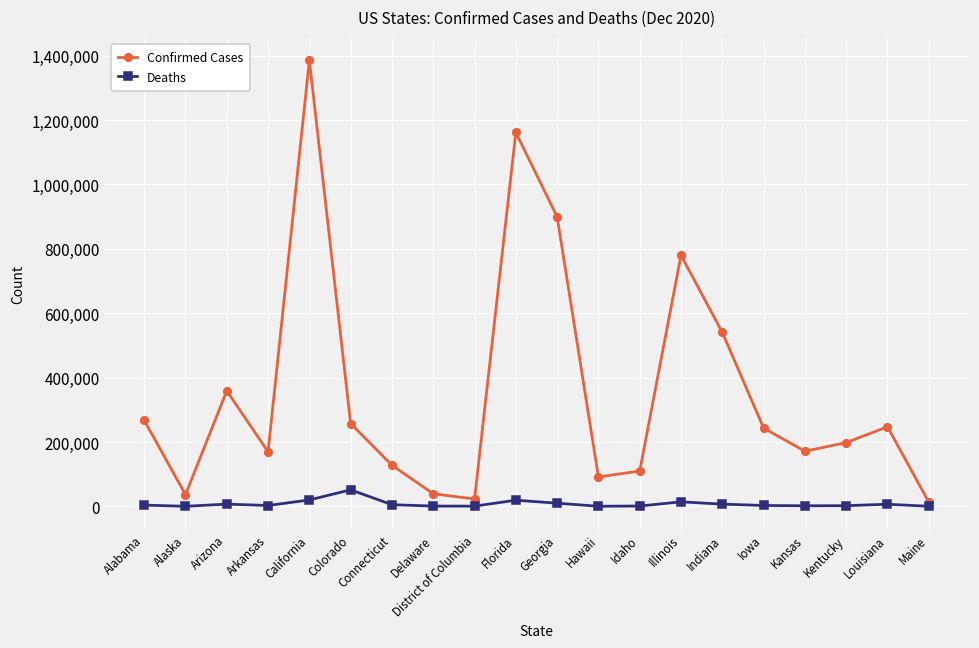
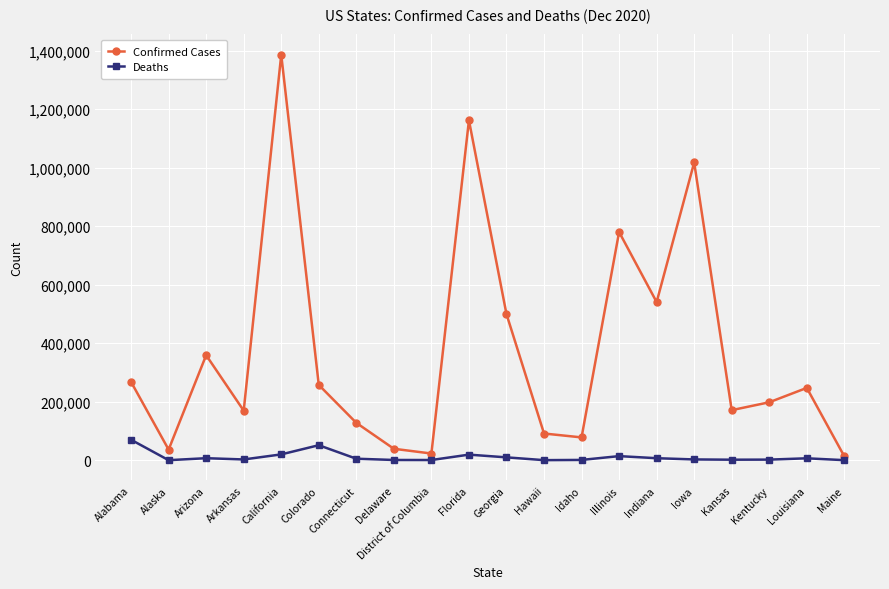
  {
    "Confirmed Cases": {
      "Alabama": "270,000",
      "Alaska": "40,000",
      "Arizona": "360,000",
      "Arkansas": "170,000",
      "California": "1,390,000",
      "Colorado": "260,000",
      "Connecticut": "130,000",
      "Delaware": "40,000",
      "District of Columbia": "20,000",
      "Florida": "1,160,000",
-     "Georgia": "900,000",
+     "Georgia": "500,000",
      "Hawaii": "90,000",
-     "Idaho": "110,000",
+     "Idaho": "80,000",
      "Illinois": "780,000",
      "Indiana": "540,000",
-     "Iowa": "240,000",
+     "Iowa": "1,020,000",
      "Kansas": "170,000",
      "Kentucky": "200,000",
      "Louisiana": "250,000",
      "Maine": "10,000"
    },
    "Deaths": {
-     "Alabama": "0",
+     "Alabama": "70,000",
      "Alaska": "0",
      "Arizona": "10,000",
      "Arkansas": "0",
      "California": "20,000",
      "Colorado": "50,000",
      "Connecticut": "10,000",
      "Delaware": "0",
      "District of Columbia": "0",
      "Florida": "20,000",
      "Georgia": "10,000",
      "Hawaii": "0",
      "Idaho": "0",
      "Illinois": "10,000",
      "Indiana": "10,000",
      "Iowa": "0",
      "Kansas": "0",
      "Kentucky": "0",
      "Louisiana": "10,000",
      "Maine": "0"
    }
  }
